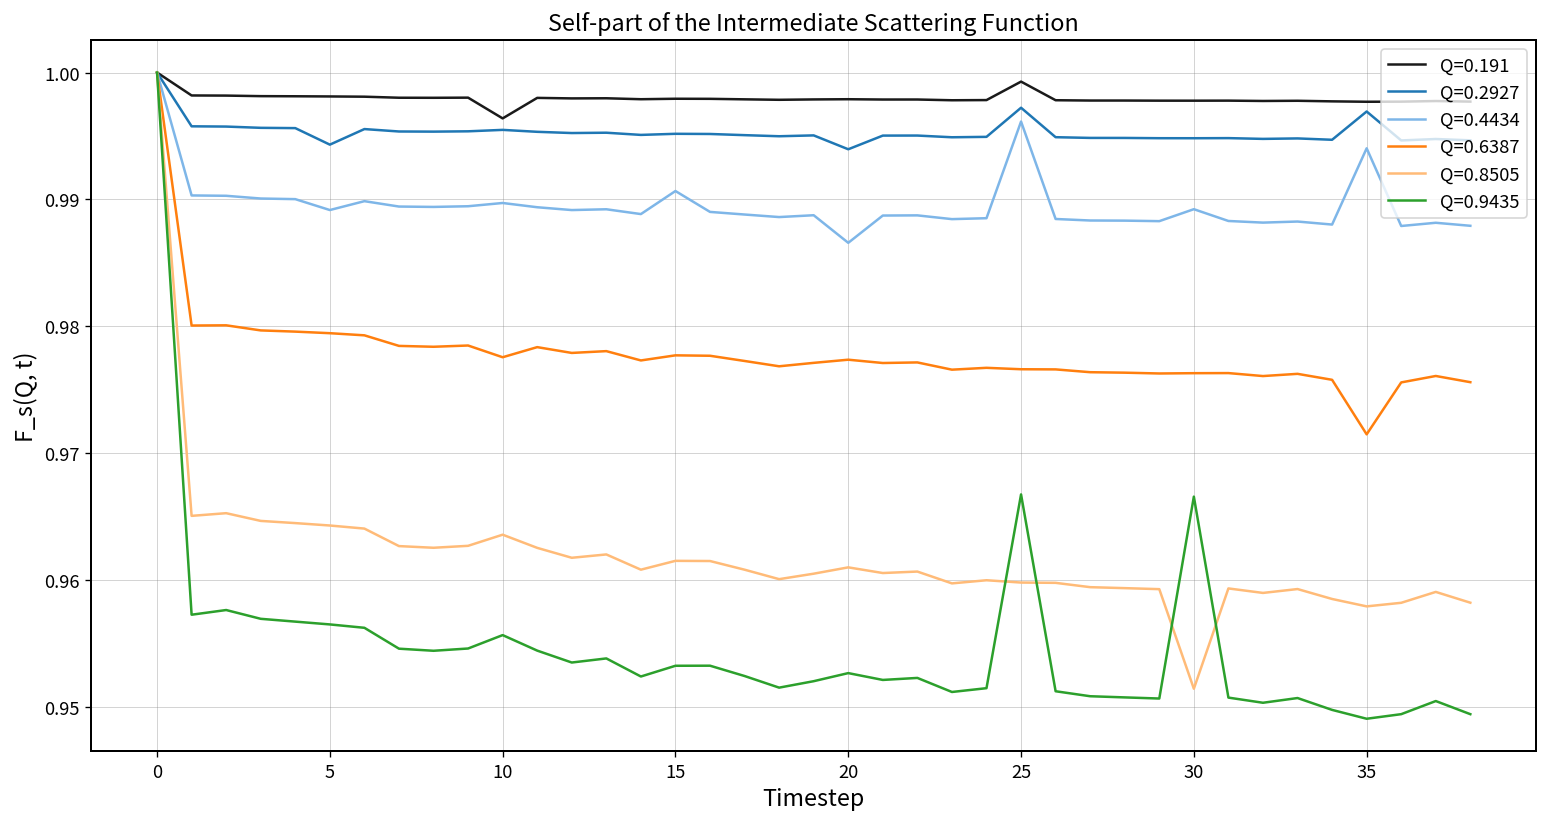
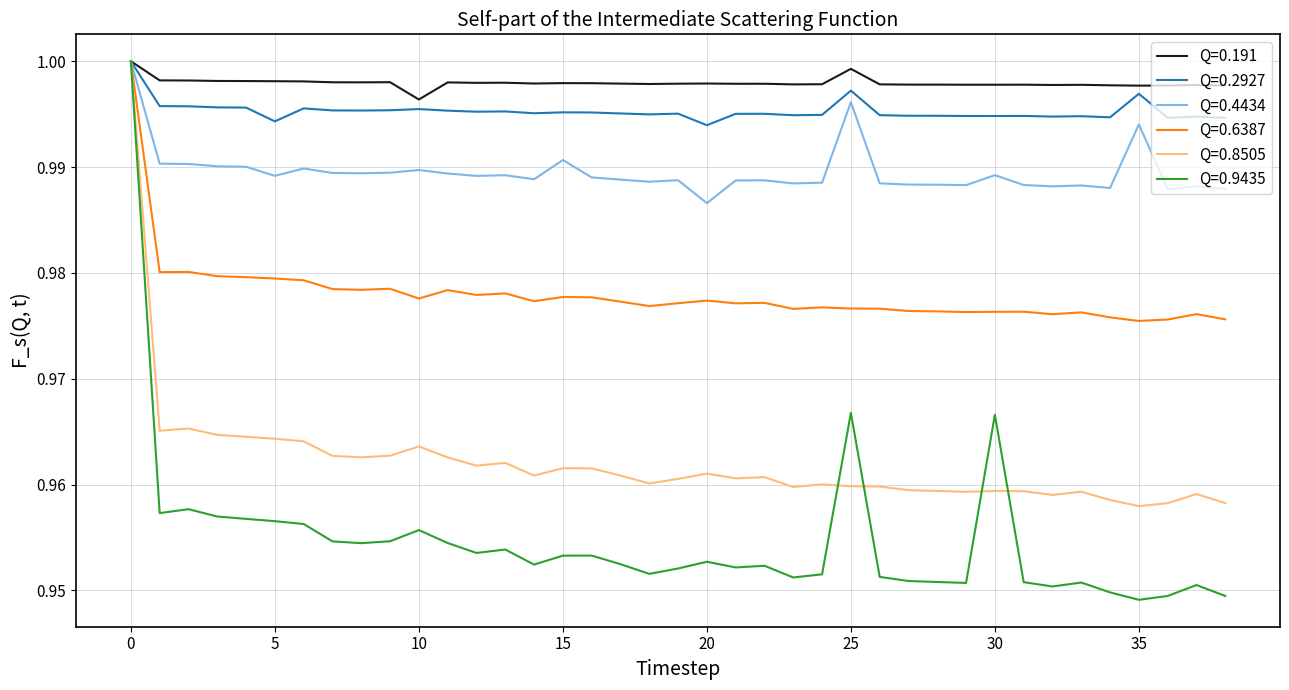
  {
    "Q=0.191": {
      "5": 0.9981,
      "10": 0.9964,
      "15": 0.9979,
      "20": 0.9979,
      "25": 0.9993,
      "30": 0.9978,
      "35": 0.9977
    },
    "Q=0.2927": {
      "5": 0.9943,
      "10": 0.9955,
      "15": 0.9952,
      "20": 0.9940,
      "25": 0.9972,
      "30": 0.9948,
      "35": 0.9969
    },
    "Q=0.4434": {
      "5": 0.9892,
      "10": 0.9897,
      "15": 0.9907,
      "20": 0.9866,
      "25": 0.9961,
      "30": 0.9892,
      "35": 0.9940
    },
    "Q=0.6387": {
      "5": 0.9795,
      "10": 0.9776,
      "15": 0.9777,
      "20": 0.9774,
      "25": 0.9766,
      "30": 0.9763,
-     "35": 0.9715
+     "35": 0.9755
    },
    "Q=0.8505": {
      "5": 0.9643,
      "10": 0.9636,
      "15": 0.9615,
      "20": 0.9610,
      "25": 0.9598,
-     "30": 0.9515,
+     "30": 0.9594,
      "35": 0.9580
    },
    "Q=0.9435": {
      "5": 0.9565,
      "10": 0.9557,
      "15": 0.9533,
      "20": 0.9527,
      "25": 0.9668,
      "30": 0.9666,
      "35": 0.9491
    }
  }
